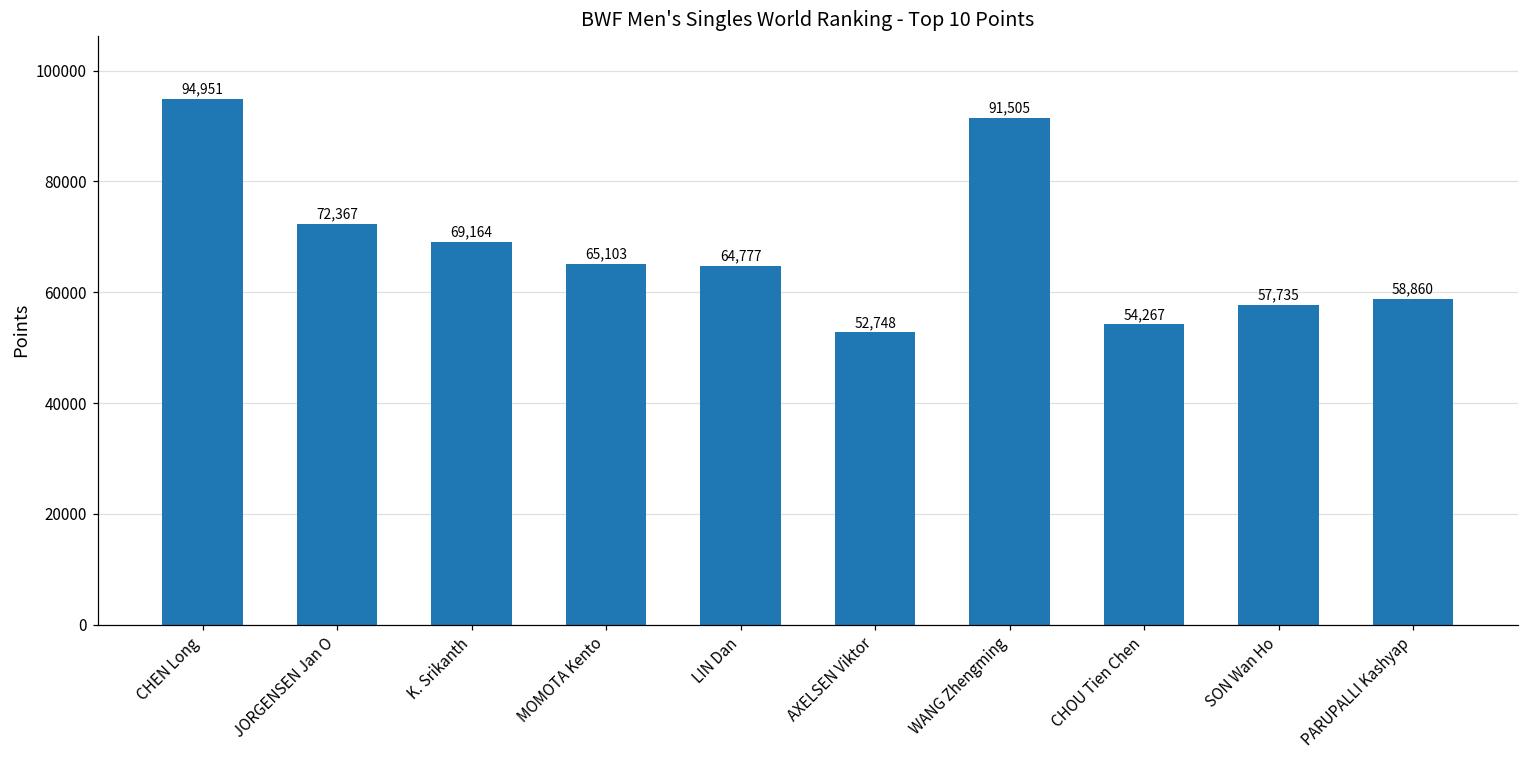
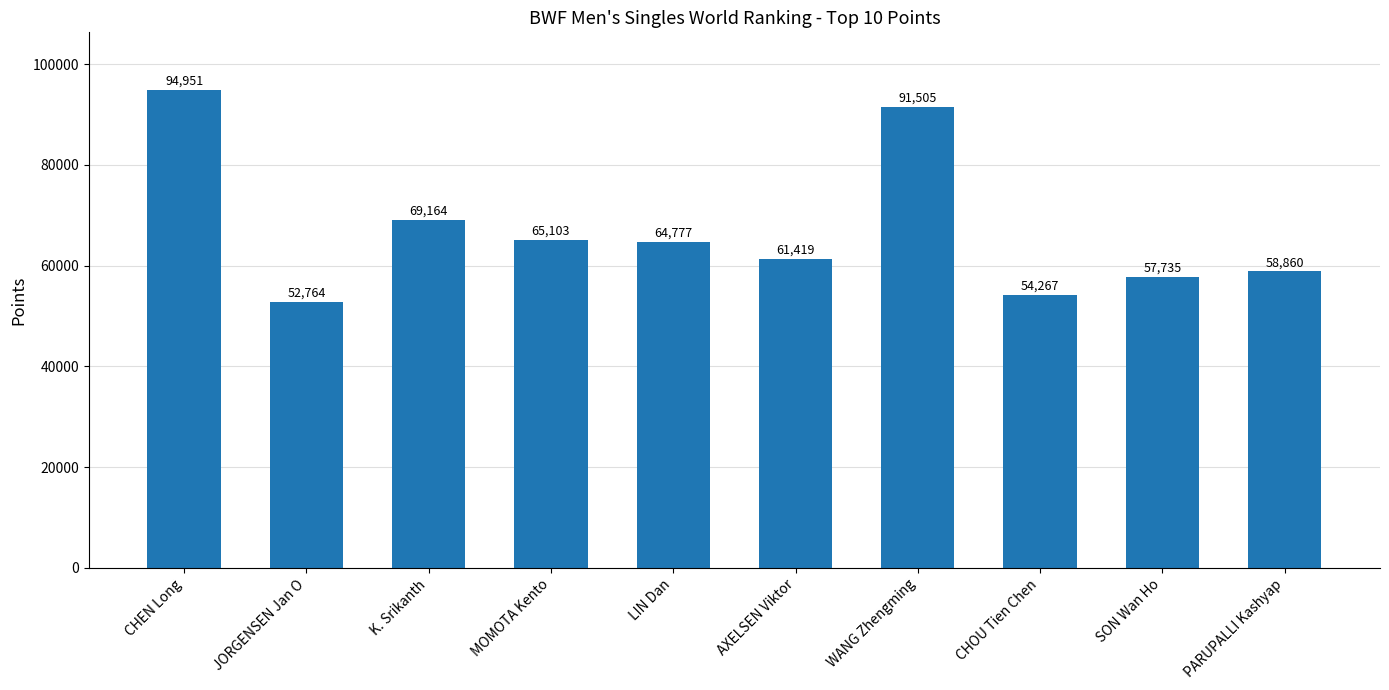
  {
    "CHEN Long": "94,951",
-   "JORGENSEN Jan O": "72,367",
+   "JORGENSEN Jan O": "52,764",
    "K. Srikanth": "69,164",
    "MOMOTA Kento": "65,103",
    "LIN Dan": "64,777",
-   "AXELSEN Viktor": "52,748",
+   "AXELSEN Viktor": "61,419",
    "WANG Zhengming": "91,505",
    "CHOU Tien Chen": "54,267",
    "SON Wan Ho": "57,735",
    "PARUPALLI Kashyap": "58,860"
  }
